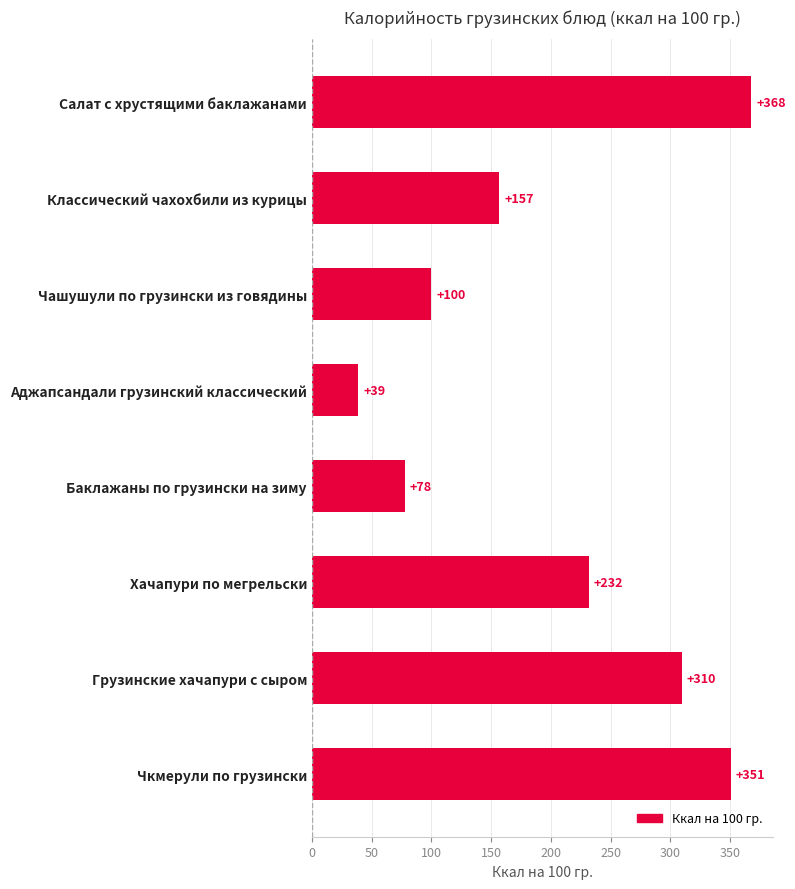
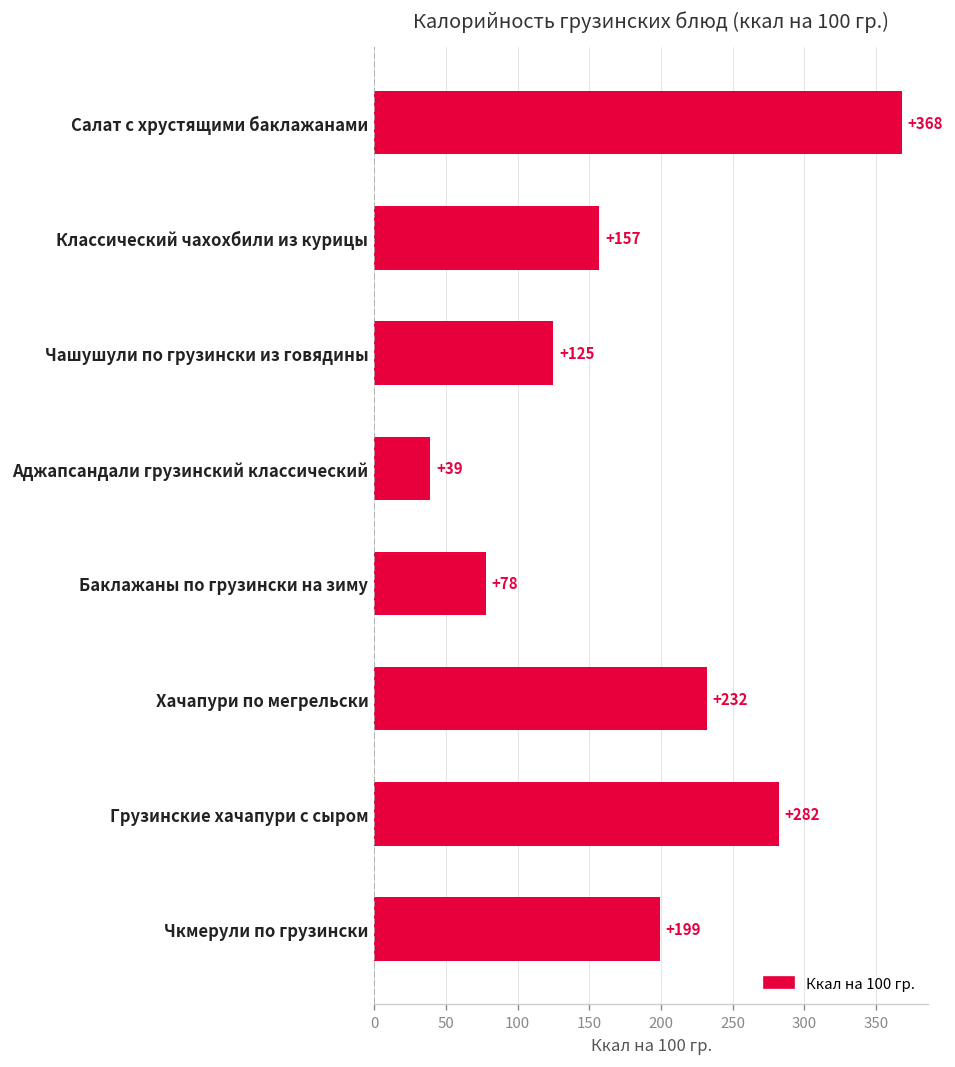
  {
    "Салат с хрустящими баклажанами": "+368",
    "Классический чахохбили из курицы": "+157",
-   "Чашушули по грузински из говядины": "+100",
+   "Чашушули по грузински из говядины": "+125",
    "Аджапсандали грузинский классический": "+39",
    "Баклажаны по грузински на зиму": "+78",
    "Хачапури по мегрельски": "+232",
-   "Грузинские хачапури с сыром": "+310",
-   "Чкмерули по грузински": "+351"
+   "Грузинские хачапури с сыром": "+282",
+   "Чкмерули по грузински": "+199"
  }
